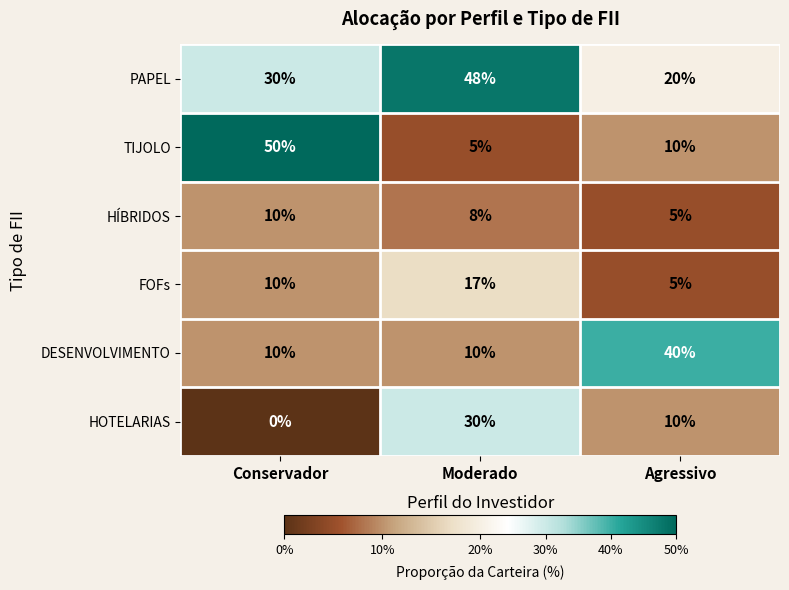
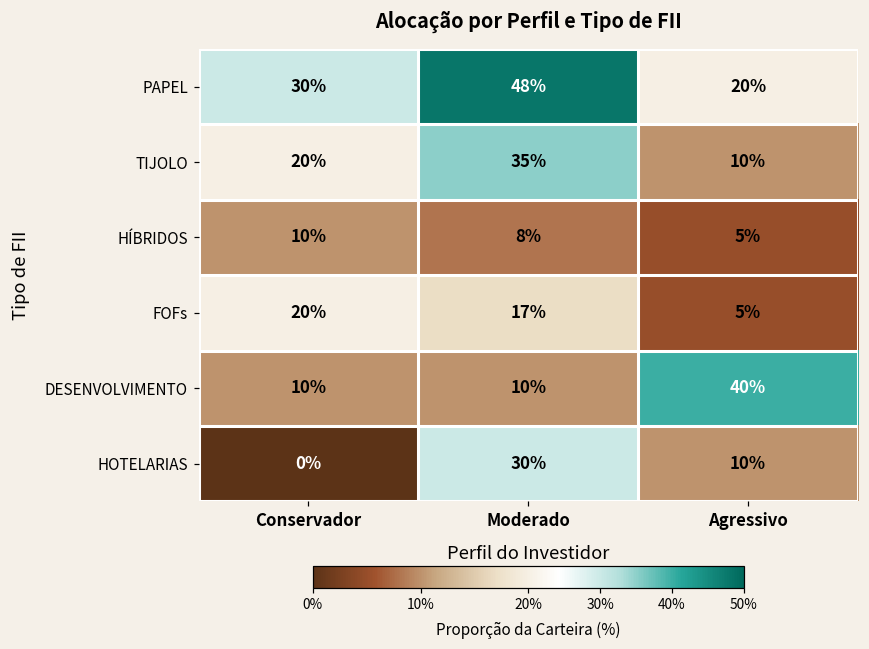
  {
    "PAPEL": {
      "Conservador": "30%",
      "Moderado": "48%",
      "Agressivo": "20%"
    },
    "TIJOLO": {
-     "Conservador": "50%",
-     "Moderado": "5%",
+     "Conservador": "20%",
+     "Moderado": "35%",
      "Agressivo": "10%"
    },
    "HÍBRIDOS": {
      "Conservador": "10%",
      "Moderado": "8%",
      "Agressivo": "5%"
    },
    "FOFs": {
-     "Conservador": "10%",
+     "Conservador": "20%",
      "Moderado": "17%",
      "Agressivo": "5%"
    },
    "DESENVOLVIMENTO": {
      "Conservador": "10%",
      "Moderado": "10%",
      "Agressivo": "40%"
    },
    "HOTELARIAS": {
      "Conservador": "0%",
      "Moderado": "30%",
      "Agressivo": "10%"
    }
  }
